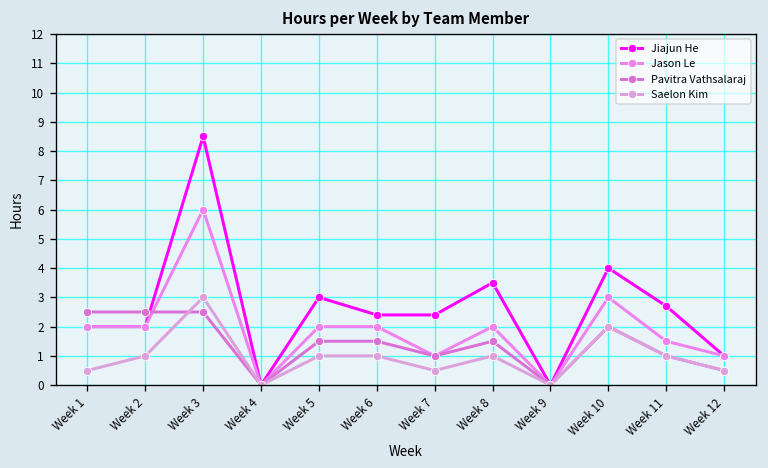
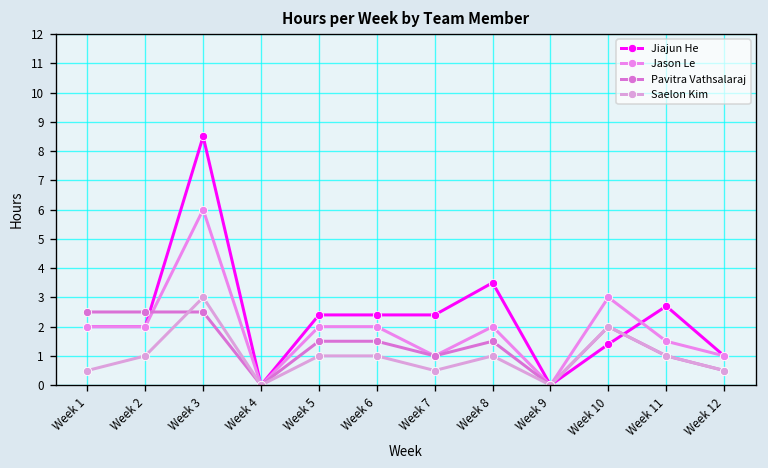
  {
    "Jiajun He": {
      "Week 3": 8.5,
-     "Week 5": 3.0,
+     "Week 5": 2.4,
      "Week 6": 2.4,
      "Week 7": 2.4,
      "Week 8": 3.5,
-     "Week 10": 4.0,
+     "Week 10": 1.4,
      "Week 11": 2.7
    }
  }
